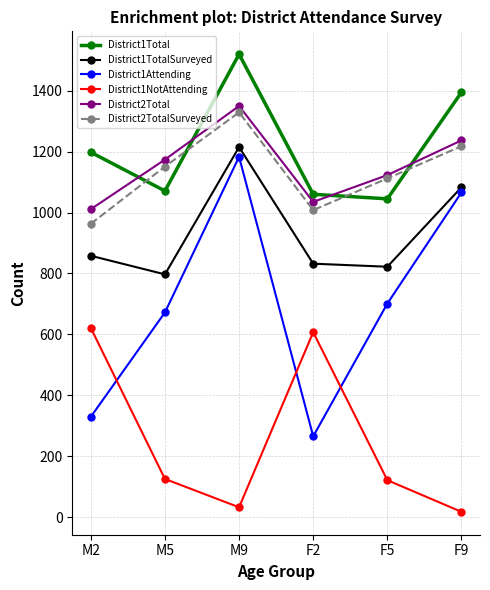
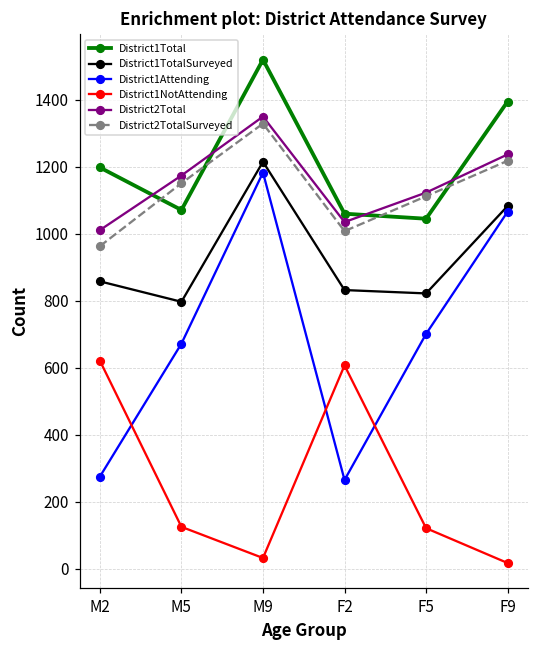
  {
    "District1Total": {
      "M2": 1200,
      "M5": 1070,
      "M9": 1520,
      "F2": 1060,
      "F5": 1050,
      "F9": 1400
    },
    "District1TotalSurveyed": {
      "M2": 860,
      "M5": 800,
      "M9": 1220,
      "F2": 830,
      "F5": 820,
      "F9": 1080
    },
    "District1Attending": {
-     "M2": 330,
+     "M2": 280,
      "M5": 670,
      "M9": 1180,
      "F2": 270,
      "F5": 700,
      "F9": 1070
    },
    "District1NotAttending": {
      "M2": 620,
      "M5": 130,
      "M9": 30,
      "F2": 610,
      "F5": 120,
      "F9": 20
    },
    "District2Total": {
      "M2": 1010,
      "M5": 1170,
      "M9": 1350,
      "F2": 1040,
      "F5": 1120,
      "F9": 1240
    },
    "District2TotalSurveyed": {
      "M2": 960,
      "M5": 1150,
      "M9": 1330,
      "F2": 1010,
      "F5": 1110,
      "F9": 1220
    }
  }
